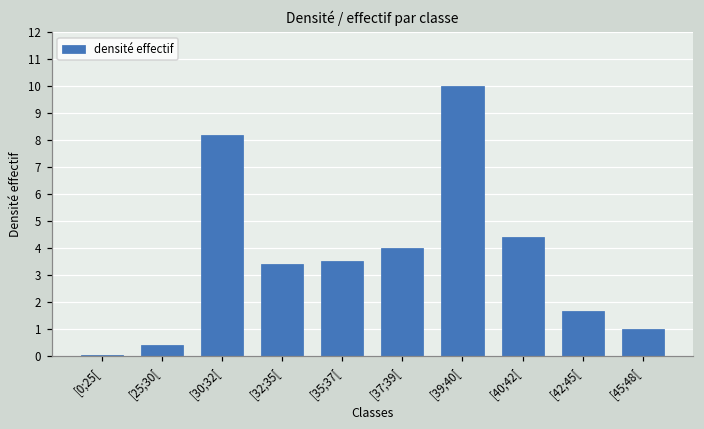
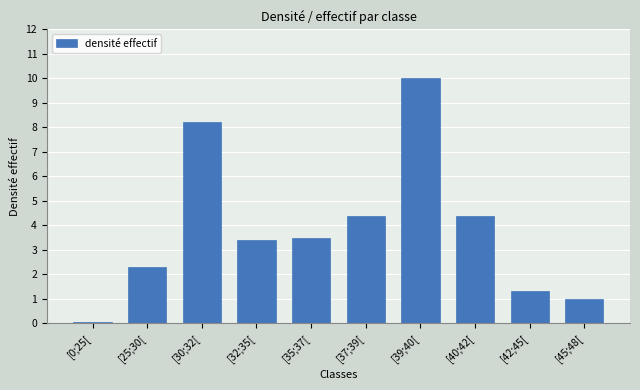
  {
-   "[25;30[": 0.4,
+   "[25;30[": 2.3,
    "[30;32[": 8.2,
    "[32;35[": 3.4,
    "[35;37[": 3.5,
-   "[37;39[": 4.0,
+   "[37;39[": 4.4,
    "[39;40[": 10.0,
    "[40;42[": 4.4,
-   "[42;45[": 1.7,
+   "[42;45[": 1.3,
    "[45;48[": 1.0
  }
